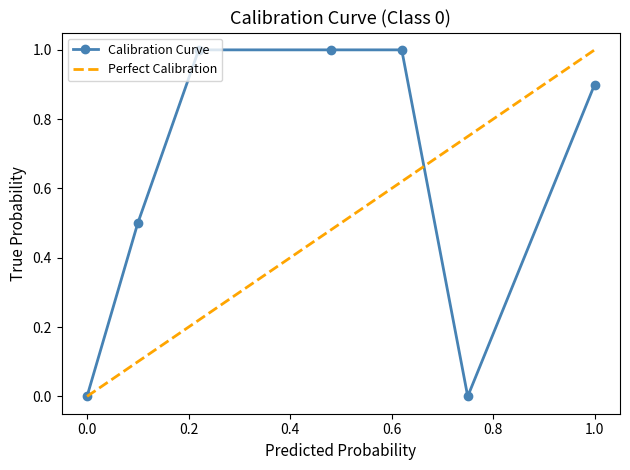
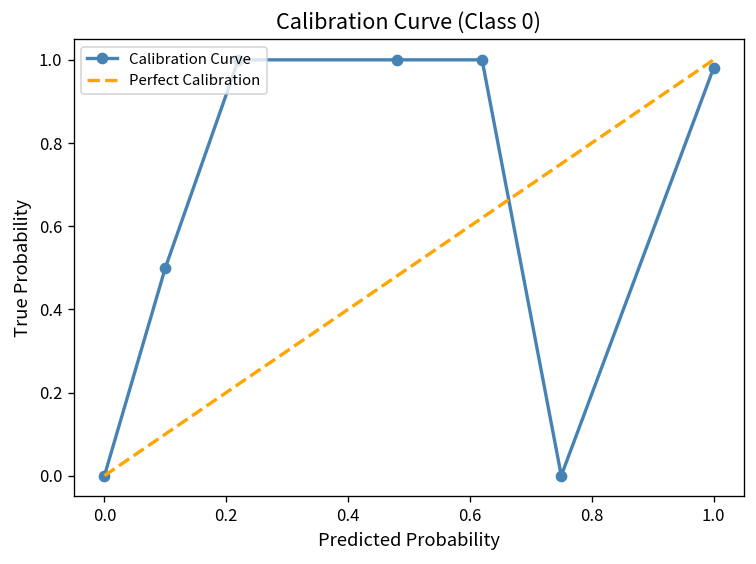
  {
    "Calibration Curve": {
-     "1.0": 0.90
+     "1.0": 0.98
    },
    "Perfect Calibration": {
      "1.0": 1.00
    }
  }
